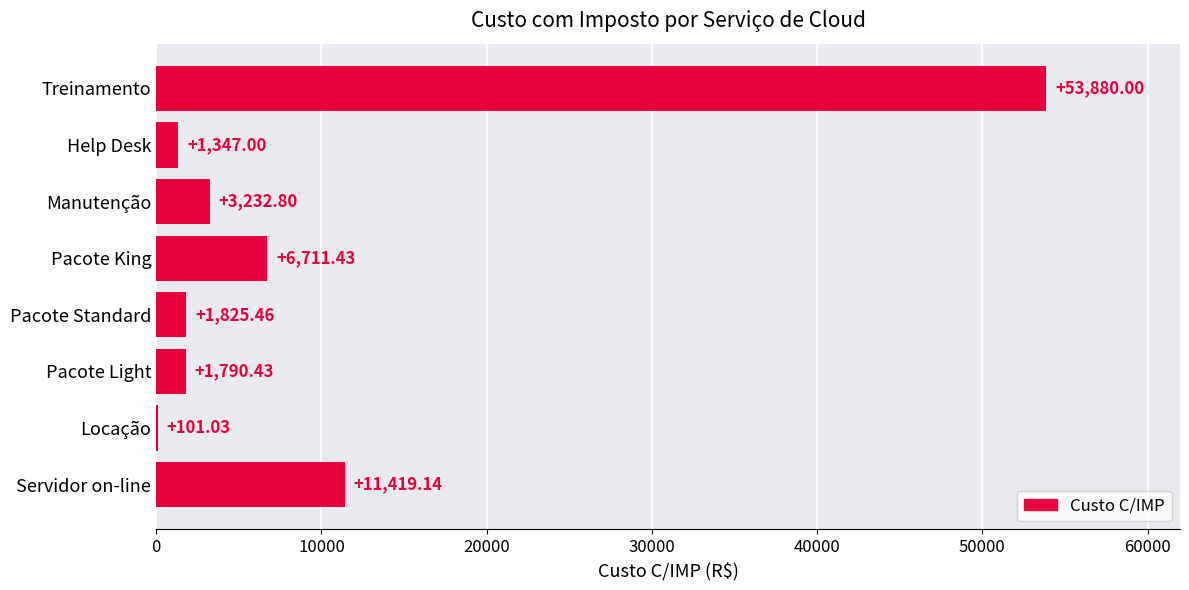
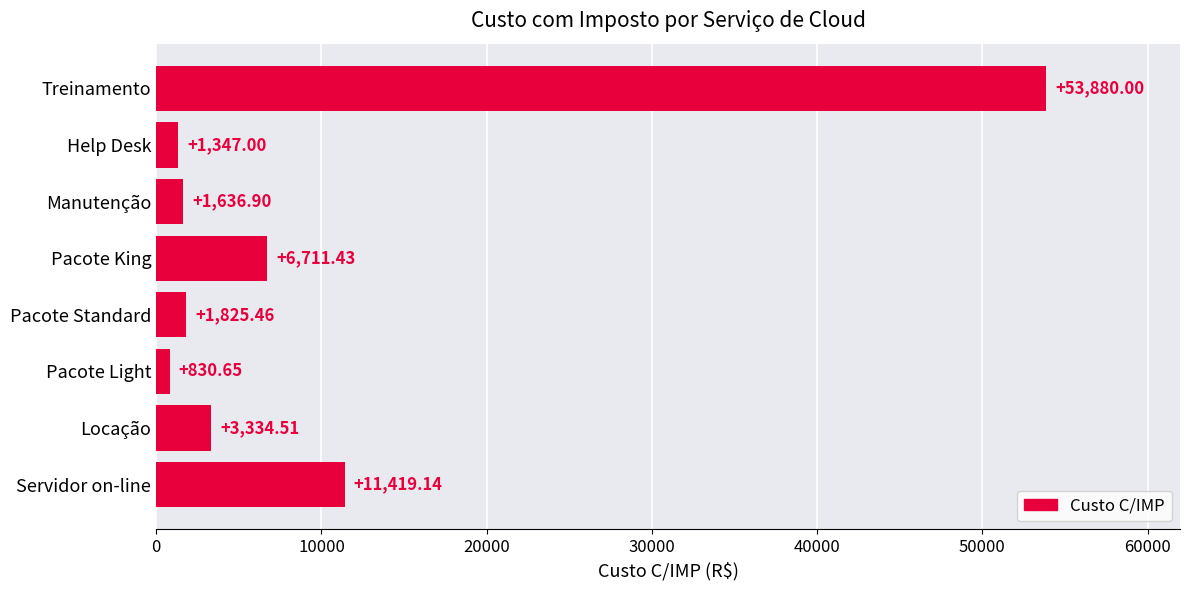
  {
    "Treinamento": "+53,880.00",
    "Help Desk": "+1,347.00",
-   "Manutenção": "+3,232.80",
+   "Manutenção": "+1,636.90",
    "Pacote King": "+6,711.43",
    "Pacote Standard": "+1,825.46",
-   "Pacote Light": "+1,790.43",
-   "Locação": "+101.03",
+   "Pacote Light": "+830.65",
+   "Locação": "+3,334.51",
    "Servidor on-line": "+11,419.14"
  }
